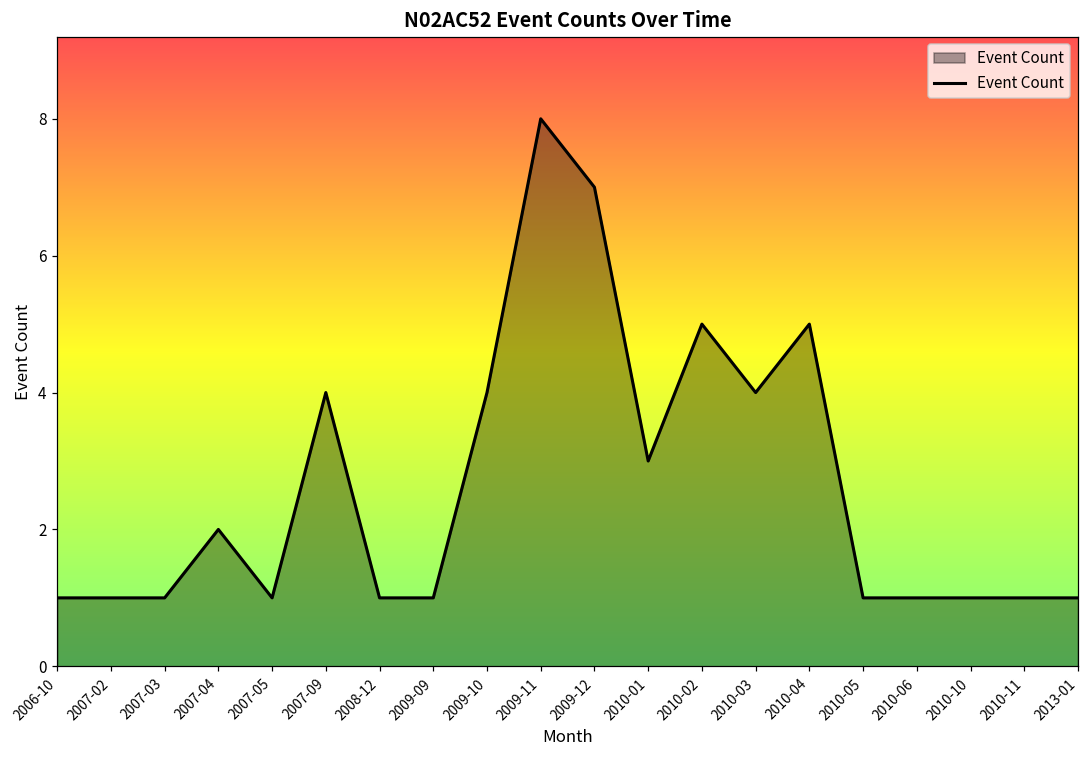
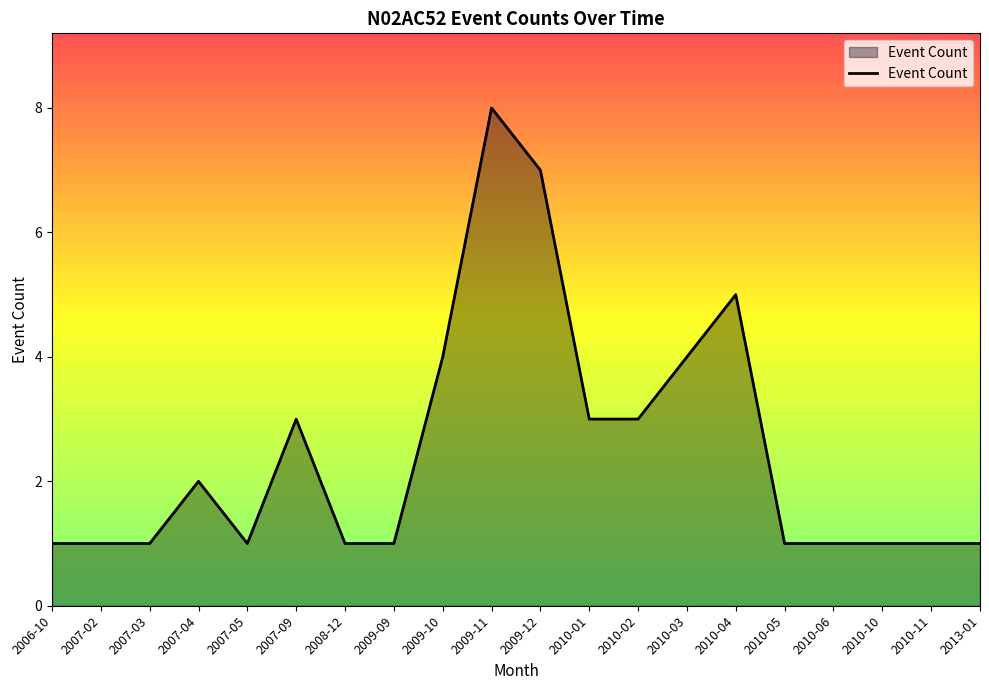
  {
    "2006-10": 1,
    "2007-02": 1,
    "2007-03": 1,
    "2007-04": 2,
    "2007-05": 1,
-   "2007-09": 4,
+   "2007-09": 3,
    "2008-12": 1,
    "2009-09": 1,
    "2009-10": 4,
    "2009-11": 8,
    "2009-12": 7,
    "2010-01": 3,
-   "2010-02": 5,
+   "2010-02": 3,
    "2010-03": 4,
    "2010-04": 5,
    "2010-05": 1,
    "2010-06": 1,
    "2010-10": 1,
    "2010-11": 1,
    "2013-01": 1
  }
